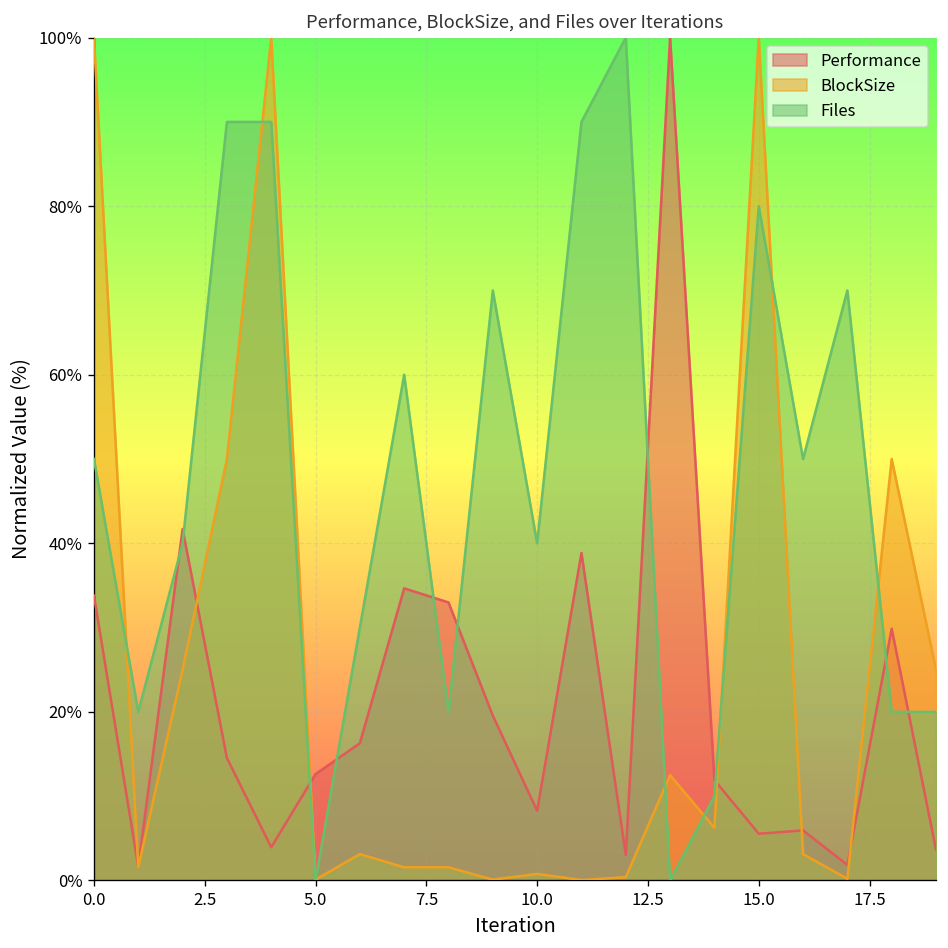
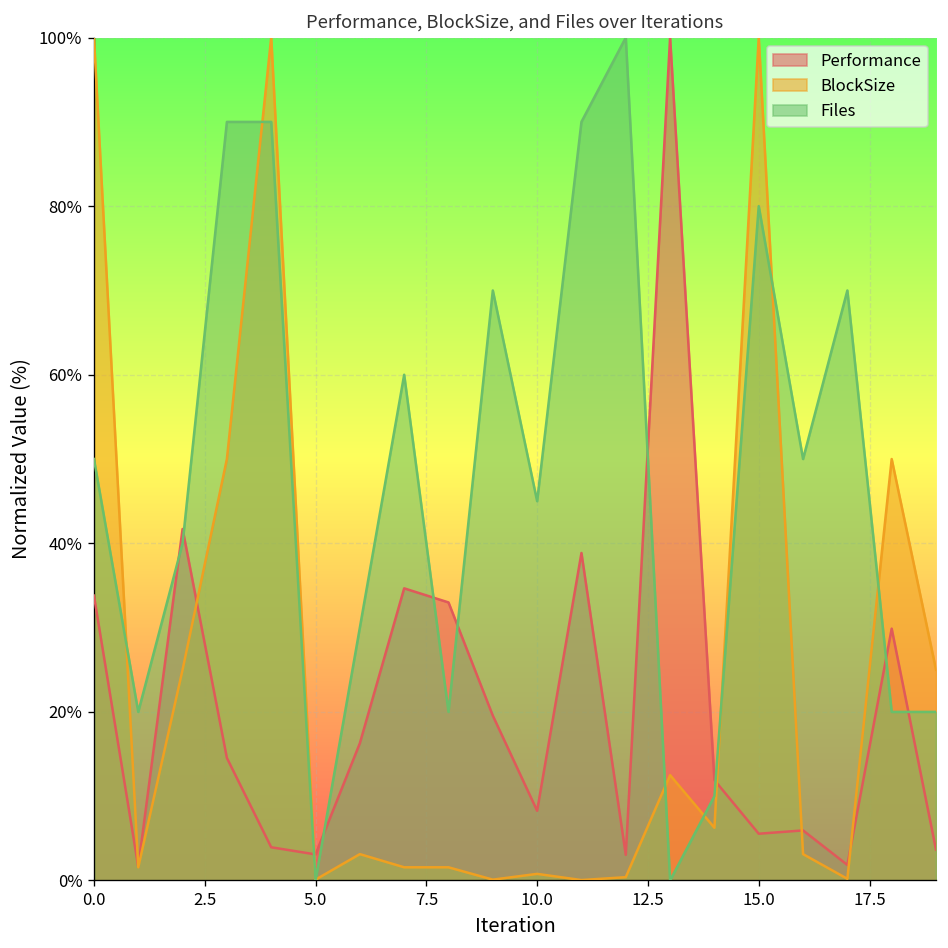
  {
    "Performance": {
      "0.0": "34%",
-     "5.0": "13%",
+     "5.0": "3%",
      "10.0": "8%",
      "15.0": "6%"
    },
    "BlockSize": {
      "0.0": "100%",
      "10.0": "1%",
      "15.0": "100%"
    },
    "Files": {
      "0.0": "50%",
-     "10.0": "40%",
+     "10.0": "45%",
      "15.0": "80%"
    }
  }
